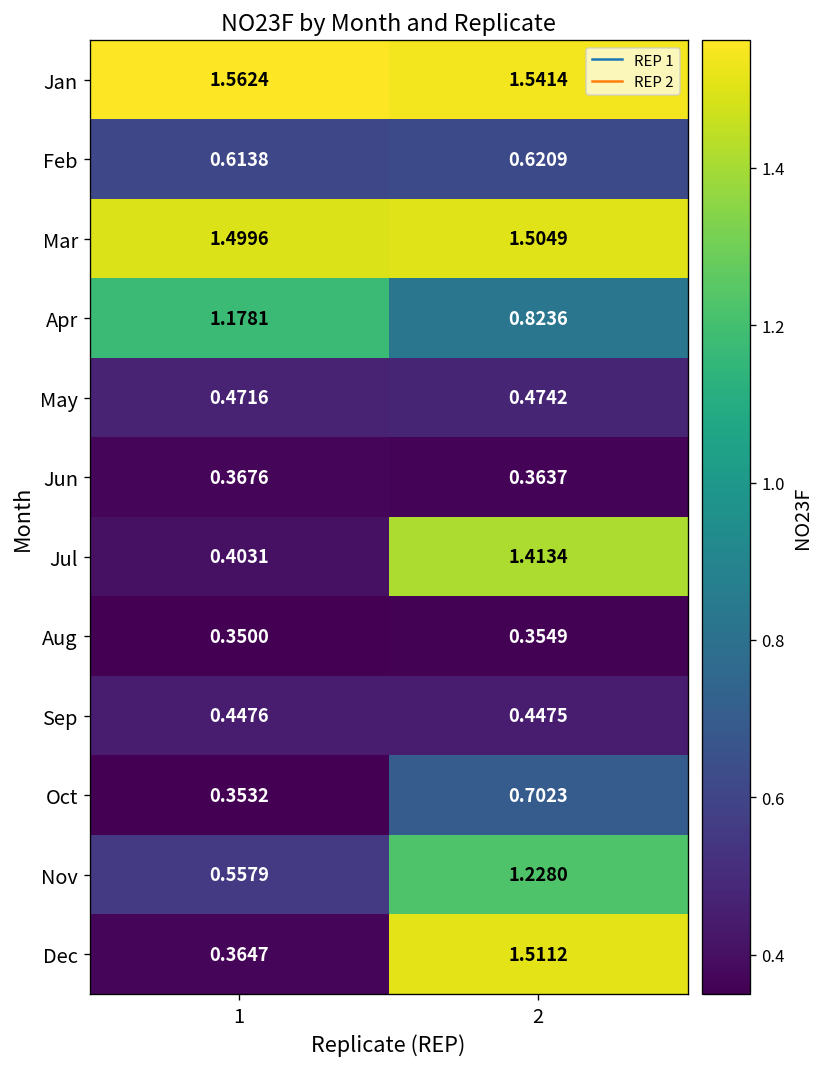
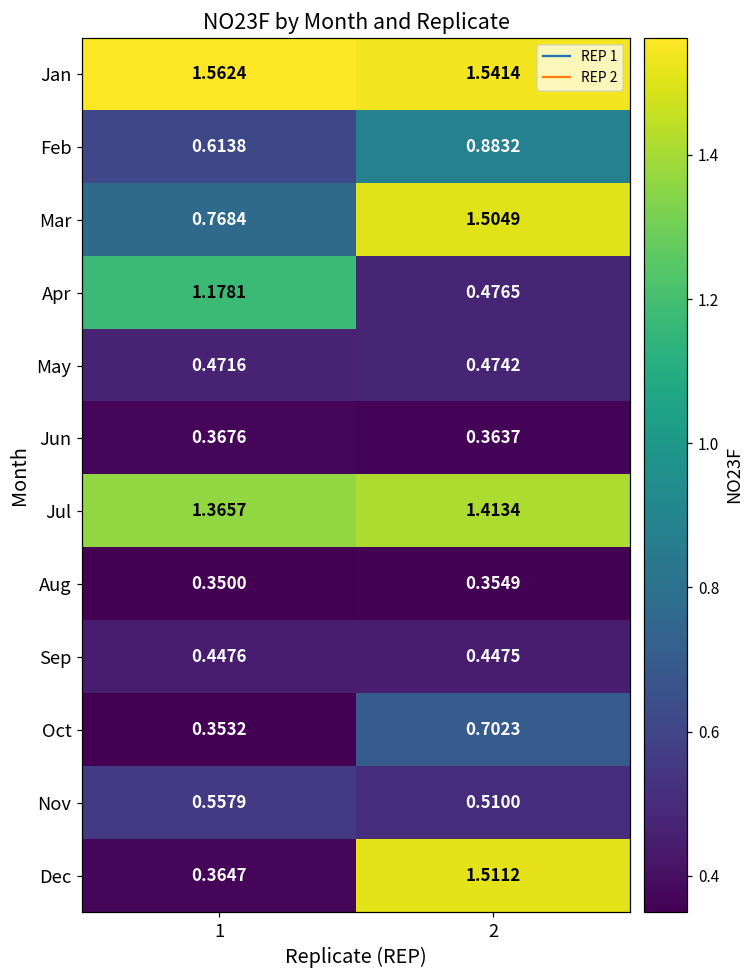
  {
    "Jan": {
      "1": 1.5624,
      "2": 1.5414
    },
    "Feb": {
      "1": 0.6138,
-     "2": 0.6209
+     "2": 0.8832
    },
    "Mar": {
-     "1": 1.4996,
+     "1": 0.7684,
      "2": 1.5049
    },
    "Apr": {
      "1": 1.1781,
-     "2": 0.8236
+     "2": 0.4765
    },
    "May": {
      "1": 0.4716,
      "2": 0.4742
    },
    "Jun": {
      "1": 0.3676,
      "2": 0.3637
    },
    "Jul": {
-     "1": 0.4031,
+     "1": 1.3657,
      "2": 1.4134
    },
    "Aug": {
      "1": 0.3500,
      "2": 0.3549
    },
    "Sep": {
      "1": 0.4476,
      "2": 0.4475
    },
    "Oct": {
      "1": 0.3532,
      "2": 0.7023
    },
    "Nov": {
      "1": 0.5579,
-     "2": 1.2280
+     "2": 0.5100
    },
    "Dec": {
      "1": 0.3647,
      "2": 1.5112
    }
  }
